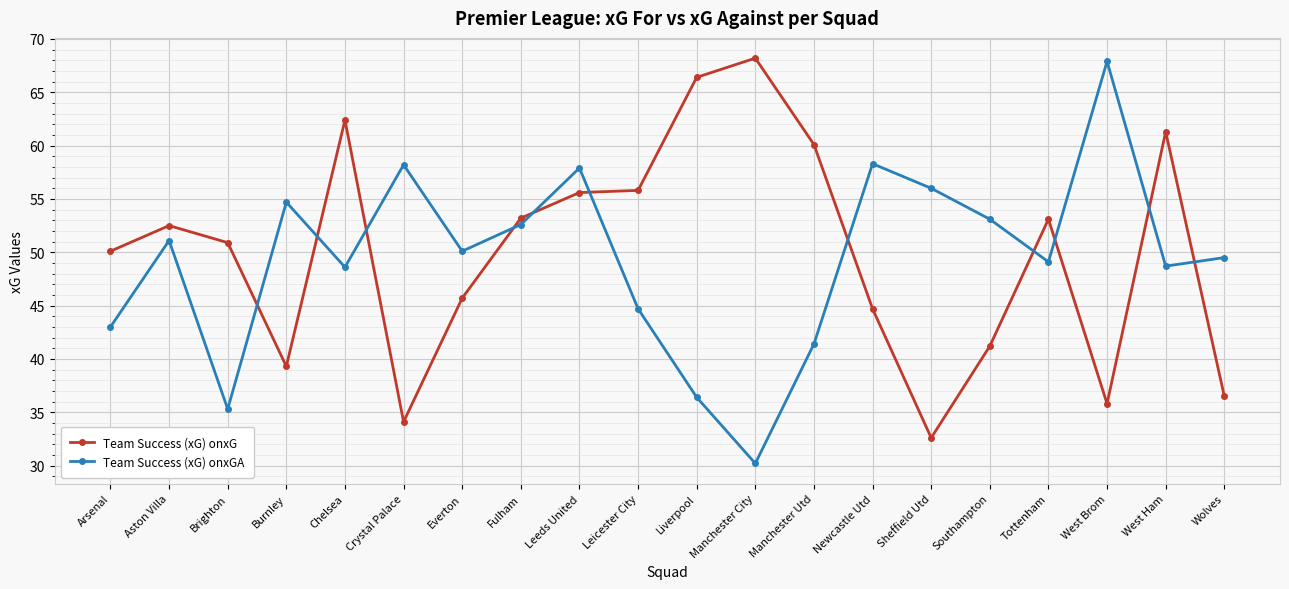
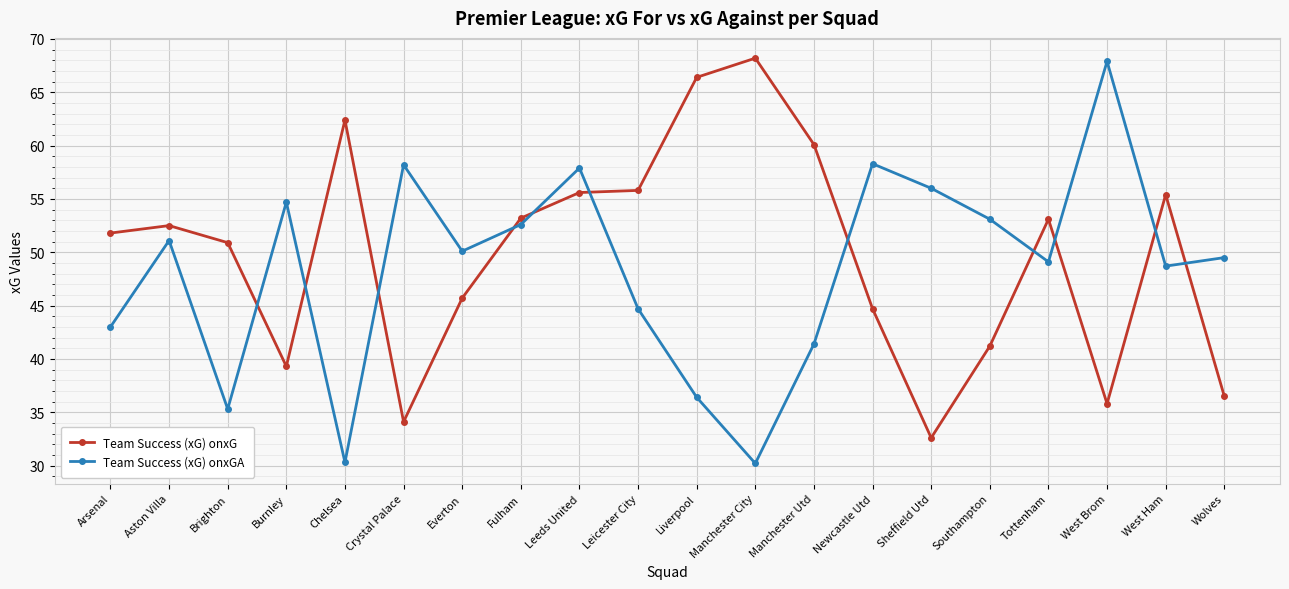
  {
    "Team Success (xG) onxG": {
-     "Arsenal": 50.1,
+     "Arsenal": 51.8,
      "Aston Villa": 52.5,
      "Brighton": 50.9,
      "Burnley": 39.3,
      "Chelsea": 62.4,
      "Crystal Palace": 34.1,
      "Everton": 45.7,
      "Fulham": 53.2,
      "Leeds United": 55.6,
      "Leicester City": 55.8,
      "Liverpool": 66.4,
      "Manchester City": 68.2,
      "Manchester Utd": 60.1,
      "Newcastle Utd": 44.7,
      "Sheffield Utd": 32.6,
      "Southampton": 41.2,
      "Tottenham": 53.1,
      "West Brom": 35.8,
-     "West Ham": 61.3,
+     "West Ham": 55.4,
      "Wolves": 36.5
    },
    "Team Success (xG) onxGA": {
      "Arsenal": 43.0,
      "Aston Villa": 51.1,
      "Brighton": 35.3,
      "Burnley": 54.7,
-     "Chelsea": 48.6,
+     "Chelsea": 30.3,
      "Crystal Palace": 58.2,
      "Everton": 50.1,
      "Fulham": 52.6,
      "Leeds United": 57.9,
      "Leicester City": 44.7,
      "Liverpool": 36.4,
      "Manchester City": 30.2,
      "Manchester Utd": 41.4,
      "Newcastle Utd": 58.3,
      "Sheffield Utd": 56.0,
      "Southampton": 53.1,
      "Tottenham": 49.1,
      "West Brom": 67.9,
      "West Ham": 48.7,
      "Wolves": 49.5
    }
  }
